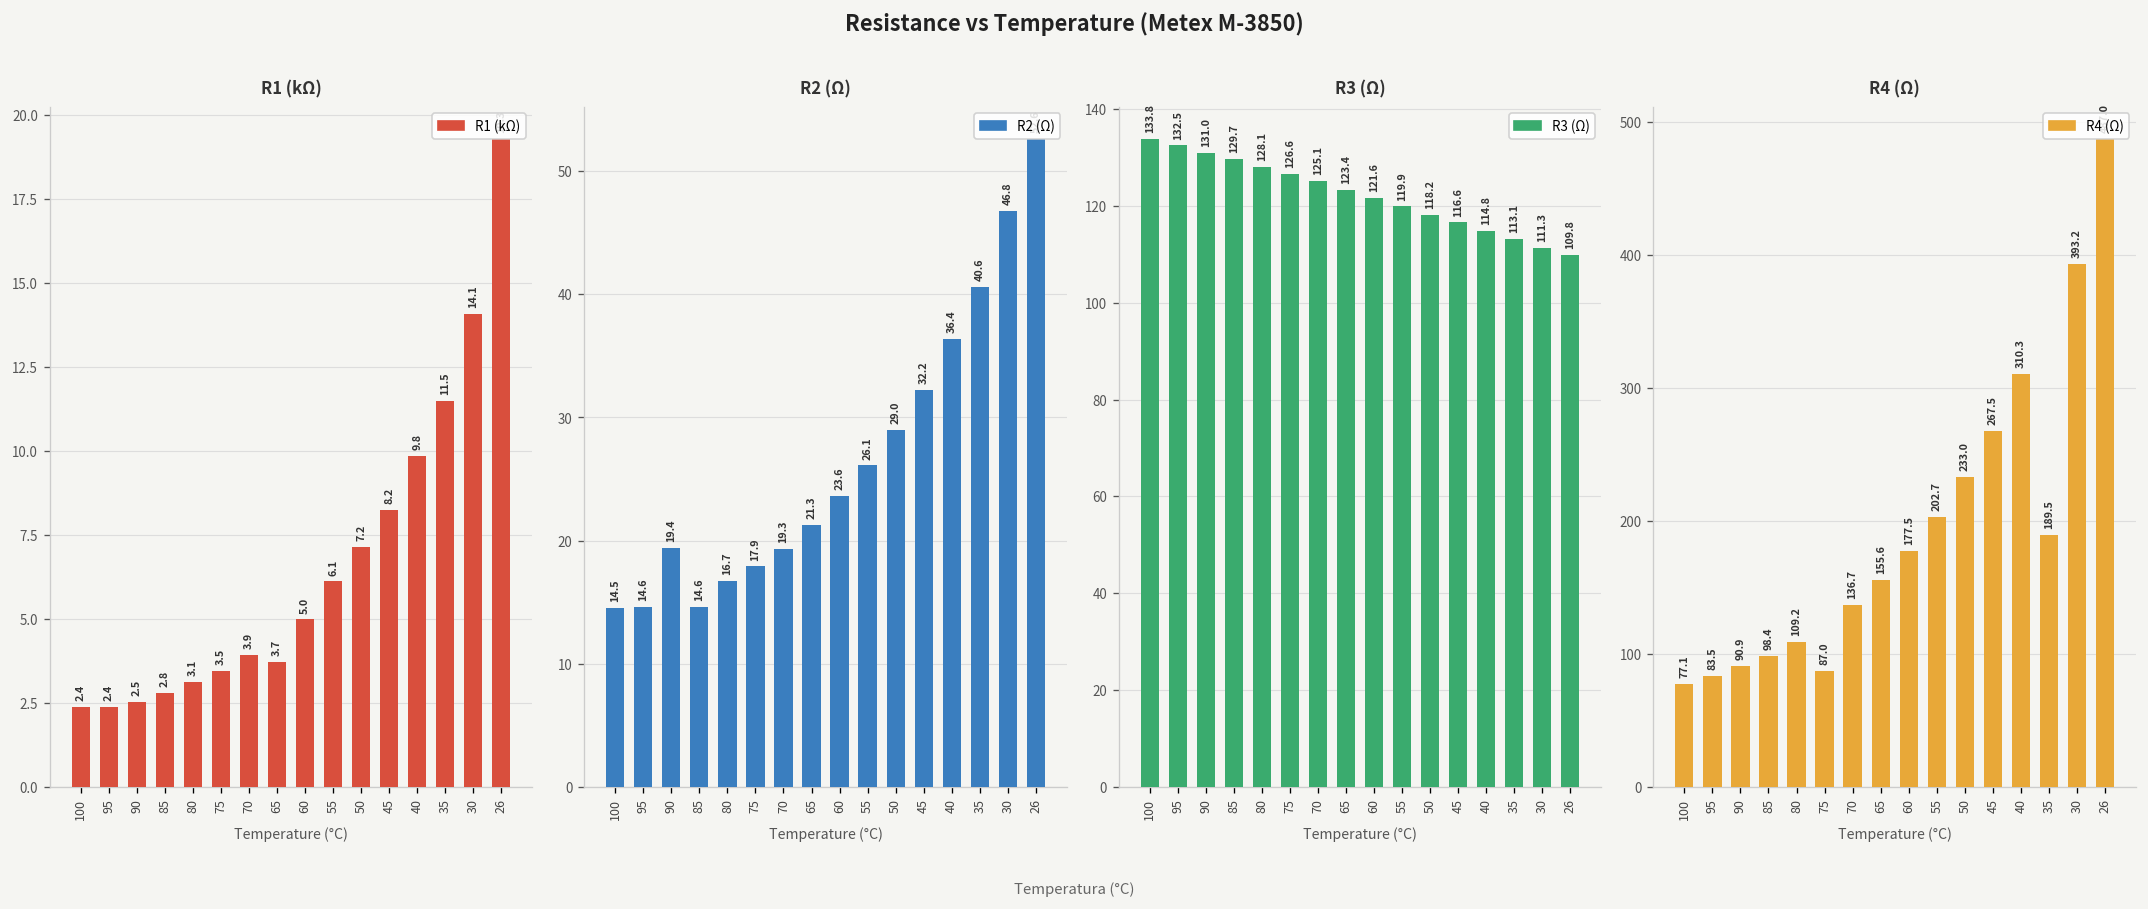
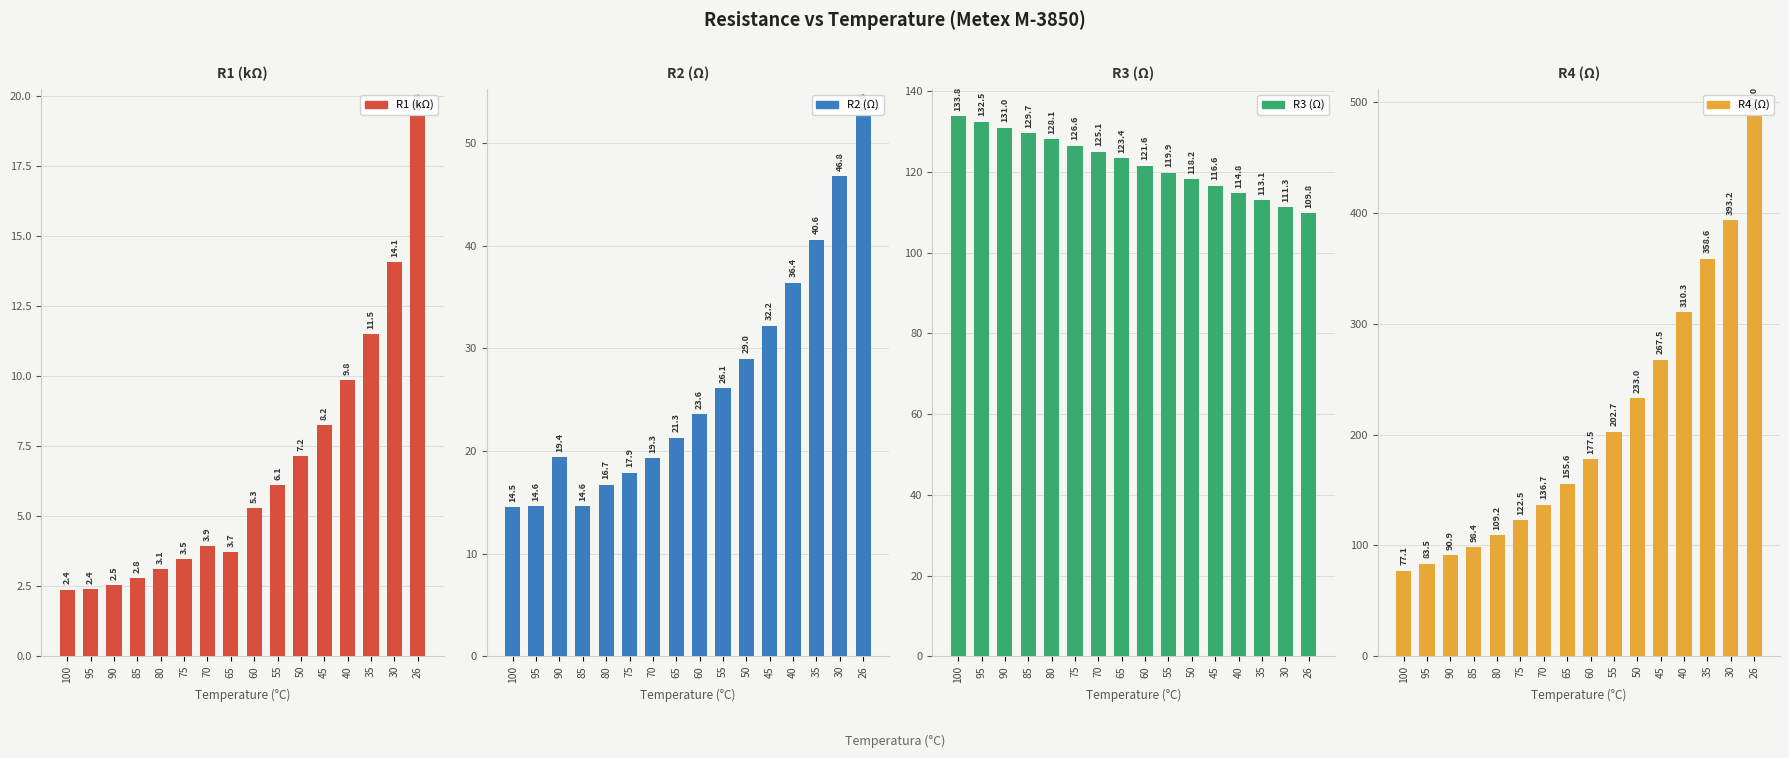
  {
    "R1 (kΩ)": {
      "100": 2.4,
      "95": 2.4,
      "90": 2.5,
      "85": 2.8,
      "80": 3.1,
      "75": 3.5,
      "70": 3.9,
      "65": 3.7,
-     "60": 5.0,
+     "60": 5.3,
      "55": 6.1,
      "50": 7.2,
      "45": 8.2,
      "40": 9.8,
      "35": 11.5,
      "30": 14.1
    },
    "R2 (Ω)": {
      "100": 14.5,
      "95": 14.6,
      "90": 19.4,
      "85": 14.6,
      "80": 16.7,
      "75": 17.9,
      "70": 19.3,
      "65": 21.3,
      "60": 23.6,
      "55": 26.1,
      "50": 29.0,
      "45": 32.2,
      "40": 36.4,
      "35": 40.6,
      "30": 46.8
    },
    "R3 (Ω)": {
      "100": 133.8,
      "95": 132.5,
      "90": 131.0,
      "85": 129.7,
      "80": 128.1,
      "75": 126.6,
      "70": 125.1,
      "65": 123.4,
      "60": 121.6,
      "55": 119.9,
      "50": 118.2,
      "45": 116.6,
      "40": 114.8,
      "35": 113.1,
      "30": 111.3,
      "26": 109.8
    },
    "R4 (Ω)": {
      "100": 77.1,
      "95": 83.5,
      "90": 90.9,
      "85": 98.4,
      "80": 109.2,
-     "75": 87.0,
+     "75": 122.5,
      "70": 136.7,
      "65": 155.6,
      "60": 177.5,
      "55": 202.7,
      "50": 233.0,
      "45": 267.5,
      "40": 310.3,
-     "35": 189.5,
+     "35": 358.6,
      "30": 393.2
    }
  }
